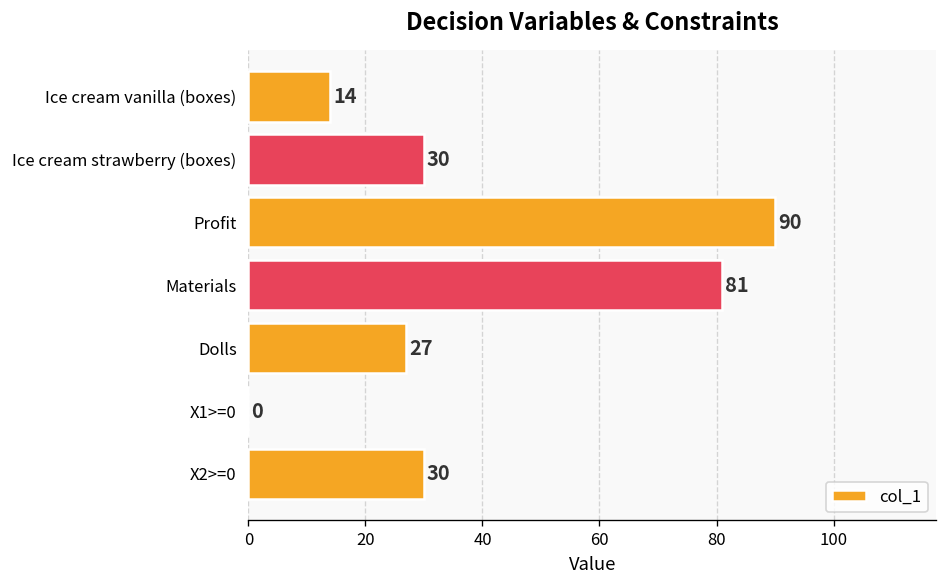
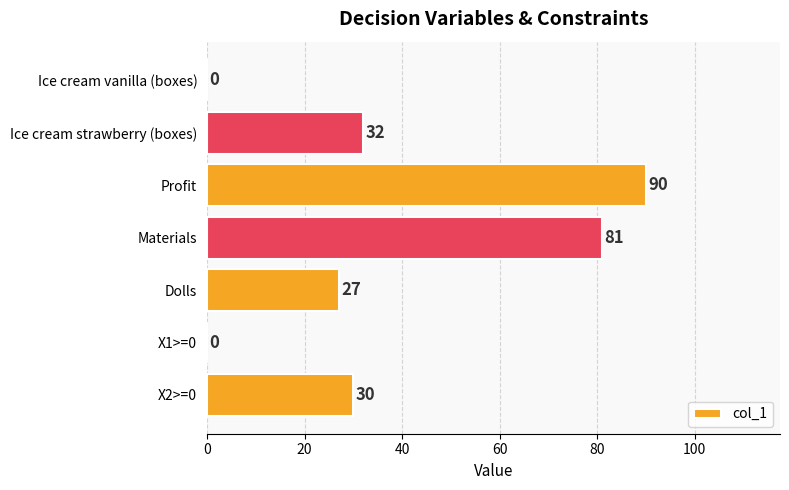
  {
-   "Ice cream vanilla (boxes)": 14,
-   "Ice cream strawberry (boxes)": 30,
+   "Ice cream vanilla (boxes)": 0,
+   "Ice cream strawberry (boxes)": 32,
    "Profit": 90,
    "Materials": 81,
    "Dolls": 27,
    "X1>=0": 0,
    "X2>=0": 30
  }
